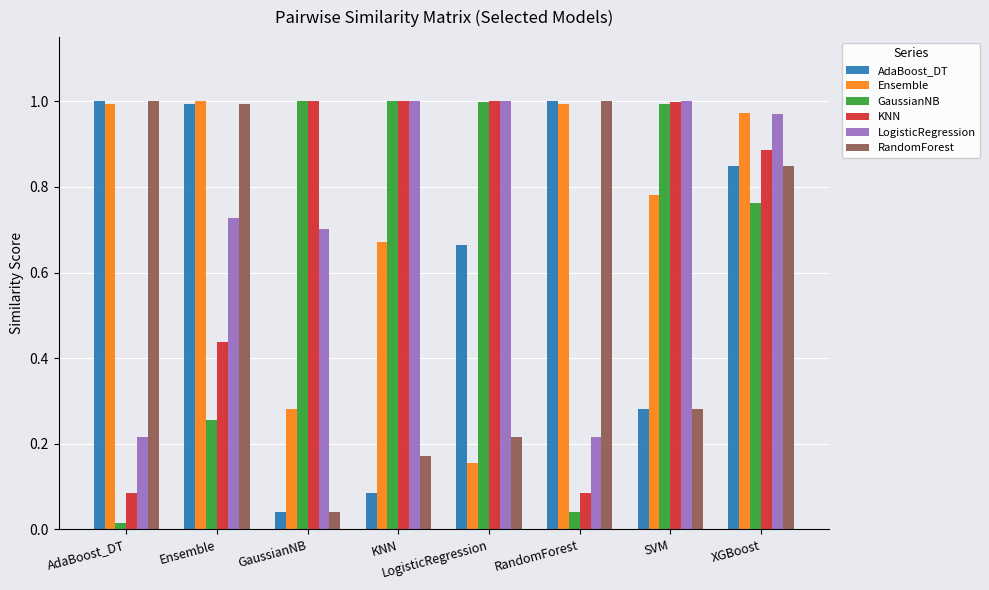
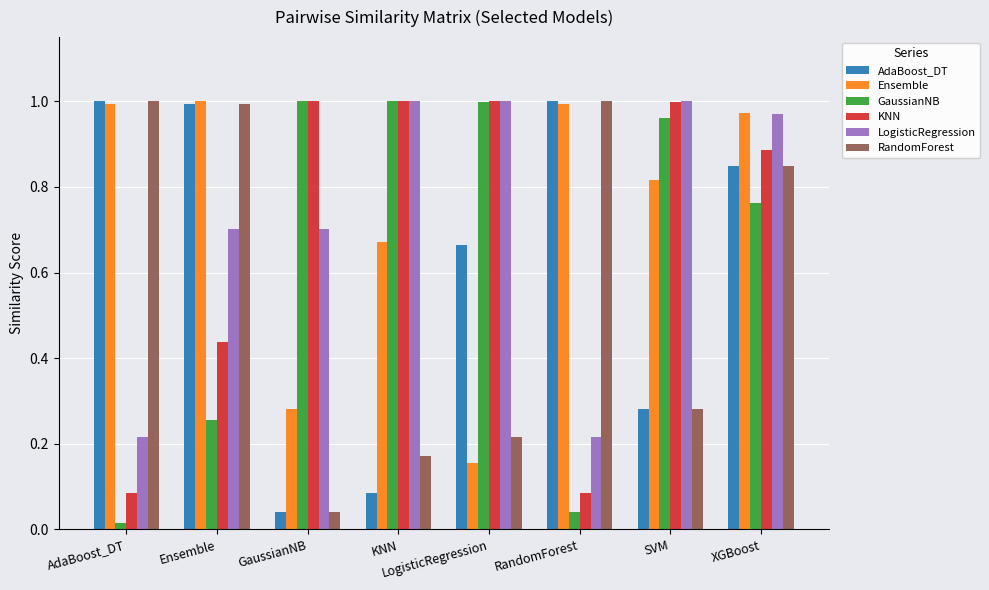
  {
    "AdaBoost_DT": {
      "AdaBoost_DT": 1.00,
      "Ensemble": 0.99,
      "GaussianNB": 0.04,
      "KNN": 0.09,
      "LogisticRegression": 0.66,
      "RandomForest": 1.00,
      "SVM": 0.28,
      "XGBoost": 0.85
    },
    "Ensemble": {
      "AdaBoost_DT": 0.99,
      "Ensemble": 1.00,
      "GaussianNB": 0.28,
      "KNN": 0.67,
      "LogisticRegression": 0.15,
      "RandomForest": 0.99,
-     "SVM": 0.78,
+     "SVM": 0.82,
      "XGBoost": 0.97
    },
    "GaussianNB": {
      "AdaBoost_DT": 0.02,
      "Ensemble": 0.26,
      "GaussianNB": 1.00,
      "KNN": 1.00,
      "LogisticRegression": 1.00,
      "RandomForest": 0.04,
-     "SVM": 0.99,
+     "SVM": 0.96,
      "XGBoost": 0.76
    },
    "KNN": {
      "AdaBoost_DT": 0.09,
      "Ensemble": 0.44,
      "GaussianNB": 1.00,
      "KNN": 1.00,
      "LogisticRegression": 1.00,
      "RandomForest": 0.09,
      "SVM": 1.00,
      "XGBoost": 0.89
    },
    "LogisticRegression": {
      "AdaBoost_DT": 0.22,
-     "Ensemble": 0.73,
+     "Ensemble": 0.70,
      "GaussianNB": 0.70,
      "KNN": 1.00,
      "LogisticRegression": 1.00,
      "RandomForest": 0.22,
      "SVM": 1.00,
      "XGBoost": 0.97
    },
    "RandomForest": {
      "AdaBoost_DT": 1.00,
      "Ensemble": 0.99,
      "GaussianNB": 0.04,
      "KNN": 0.17,
      "LogisticRegression": 0.22,
      "RandomForest": 1.00,
      "SVM": 0.28,
      "XGBoost": 0.85
    }
  }
